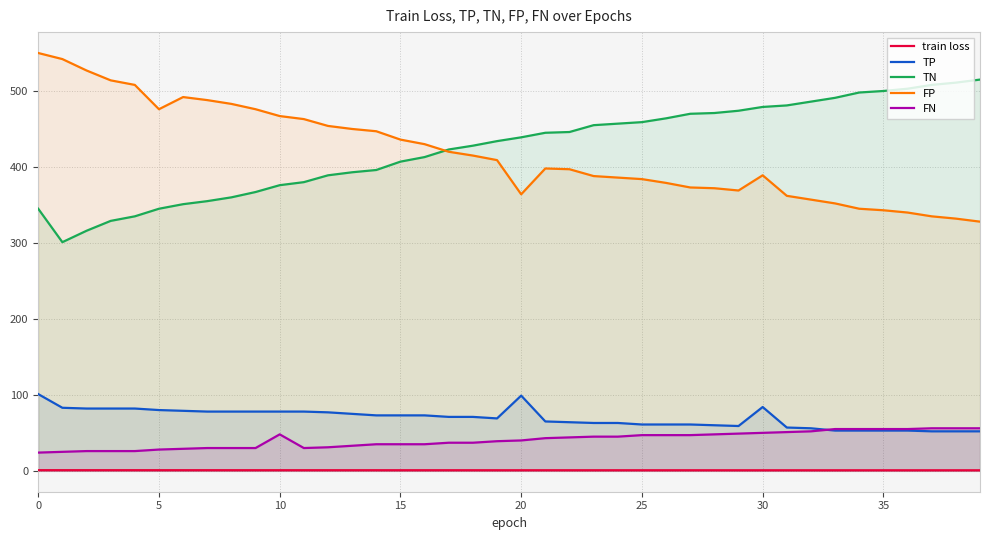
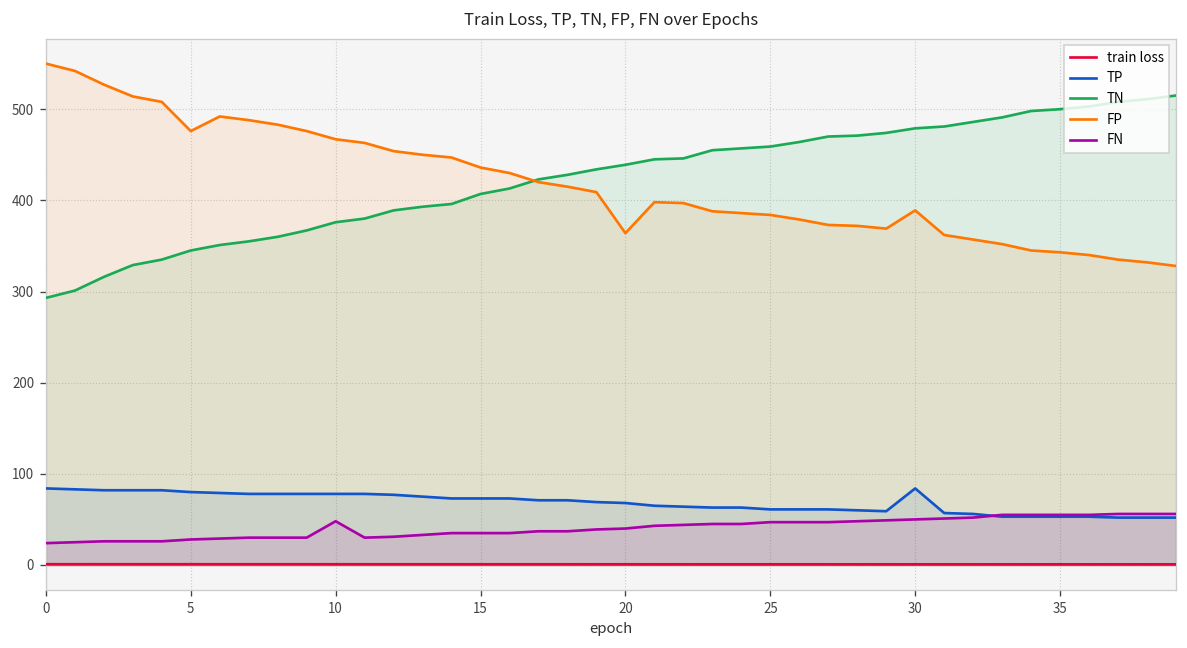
  {
    "train loss": {
      "0": 0,
      "5": 0,
      "10": 0,
      "15": 0,
      "20": 0,
      "25": 0,
      "30": 0,
      "35": 0
    },
    "TP": {
-     "0": 100,
+     "0": 80,
      "5": 80,
      "10": 80,
      "15": 70,
-     "20": 100,
+     "20": 70,
      "25": 60,
      "30": 80
    },
    "TN": {
-     "0": 350,
+     "0": 290,
      "5": 350,
      "10": 380,
      "15": 410,
      "20": 440,
      "25": 460,
      "30": 480,
      "35": 500
    },
    "FP": {
      "0": 550,
      "5": 480,
      "10": 470,
      "15": 440,
      "20": 360,
      "25": 380,
      "30": 390,
      "35": 340
    },
    "FN": {
      "0": 20,
      "5": 30,
      "10": 50,
      "15": 40,
      "20": 40,
      "25": 50,
      "30": 50
    }
  }
